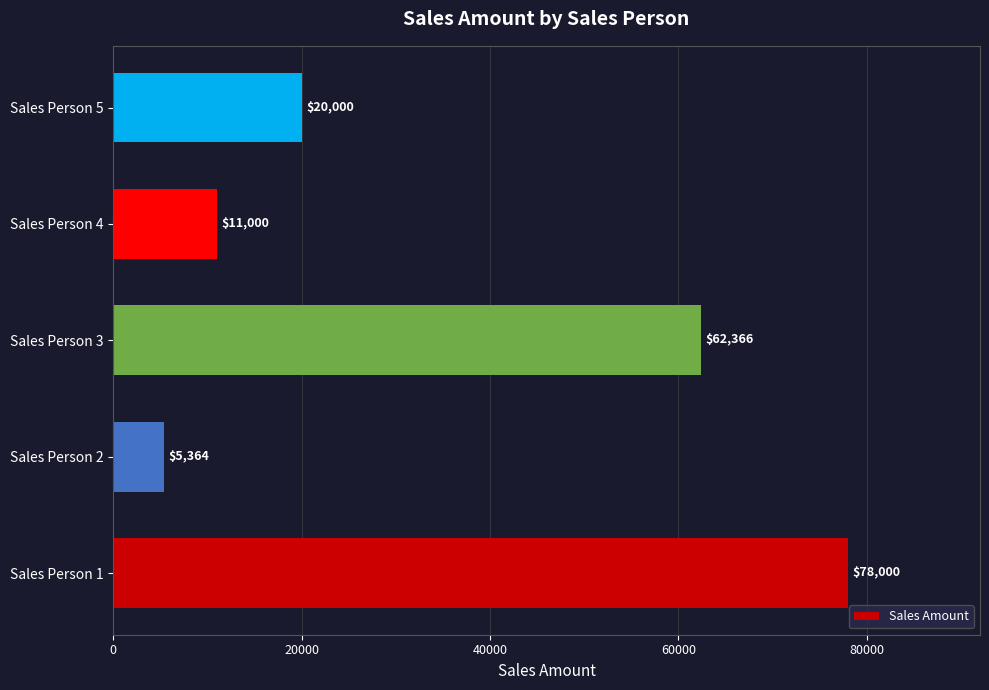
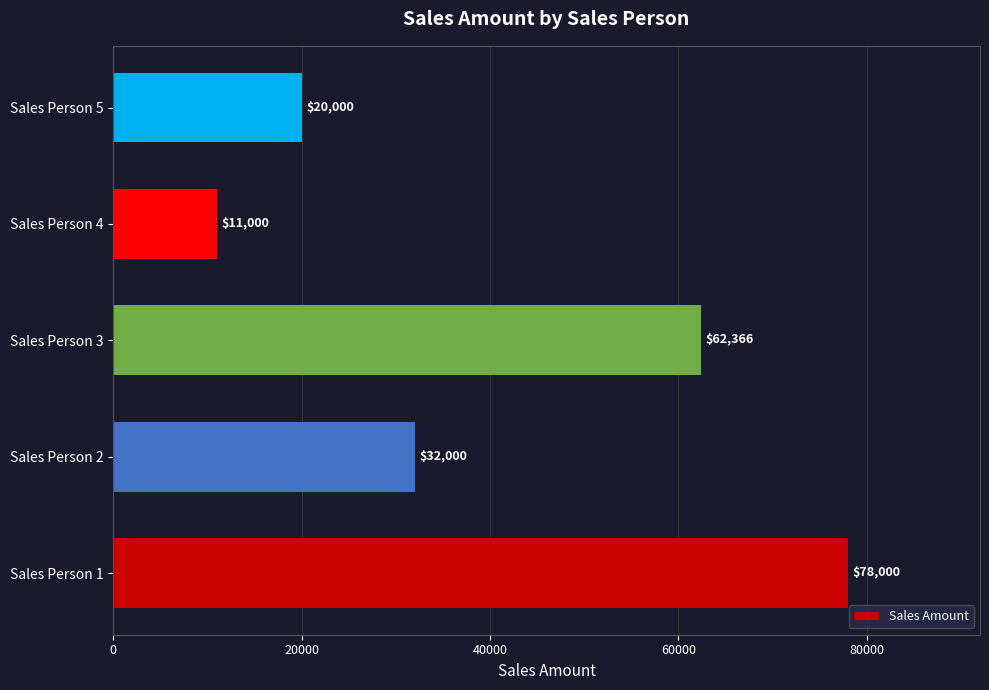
  {
    "Sales Person 5": "$20,000",
    "Sales Person 4": "$11,000",
    "Sales Person 3": "$62,366",
-   "Sales Person 2": "$5,364",
+   "Sales Person 2": "$32,000",
    "Sales Person 1": "$78,000"
  }
